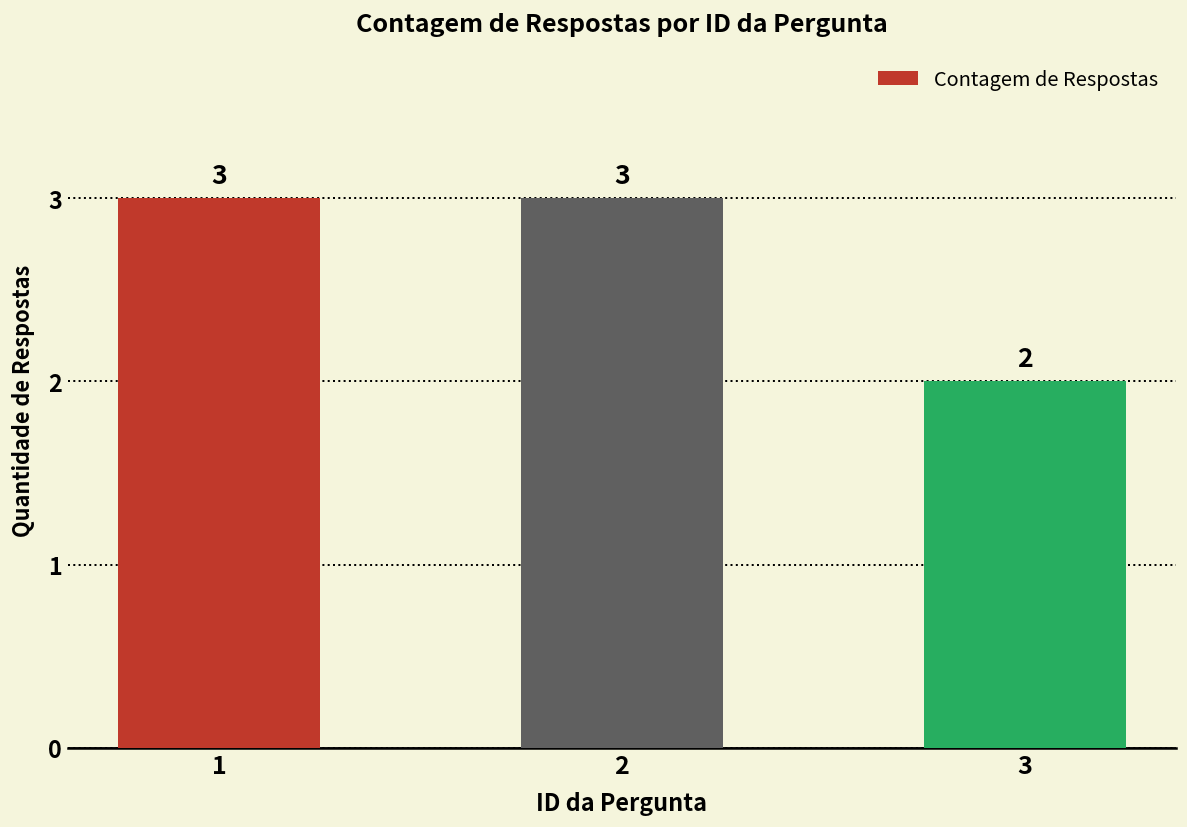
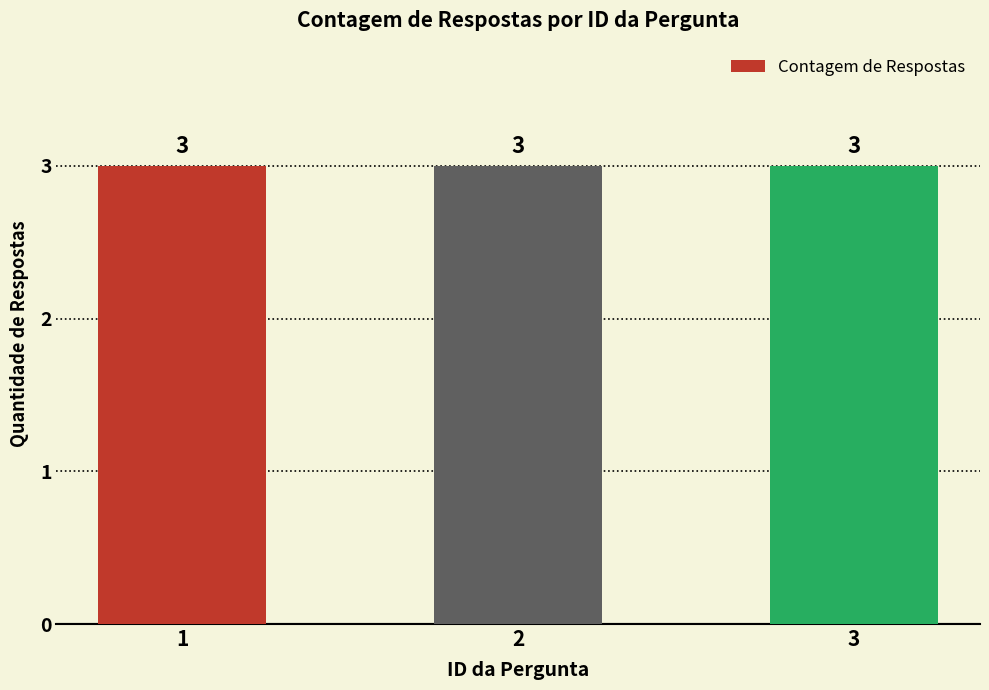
  {
    "1": 3,
    "2": 3,
-   "3": 2
+   "3": 3
  }
